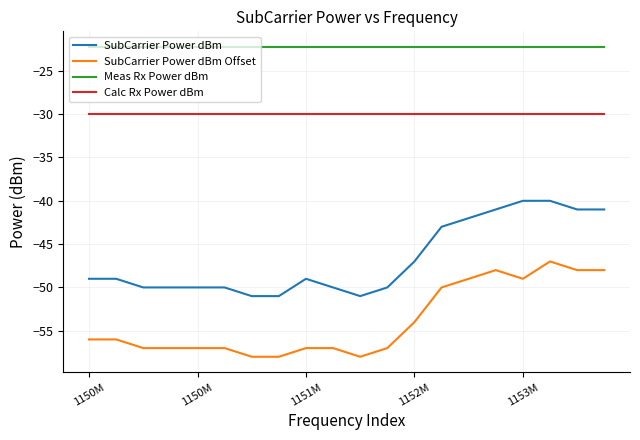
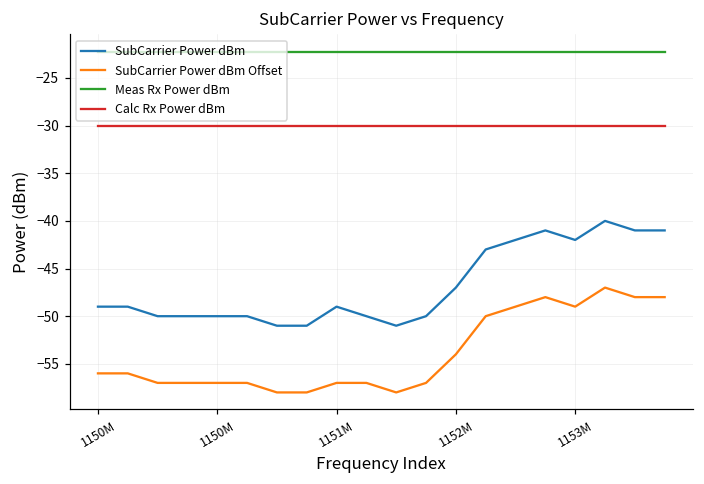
  {
    "SubCarrier Power dBm": {
      "1151M": -49,
      "1152M": -47,
-     "1153M": -40
+     "1153M": -42
    },
    "SubCarrier Power dBm Offset": {
      "1151M": -57,
      "1152M": -54,
      "1153M": -49
    },
    "Meas Rx Power dBm": {
      "1151M": -22,
      "1152M": -22,
      "1153M": -22
    },
    "Calc Rx Power dBm": {
      "1151M": -30,
      "1152M": -30,
      "1153M": -30
    }
  }
